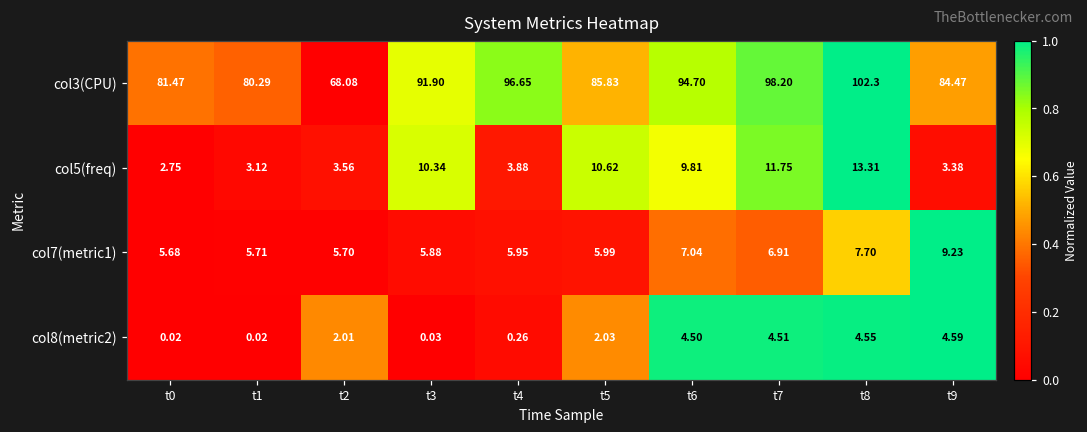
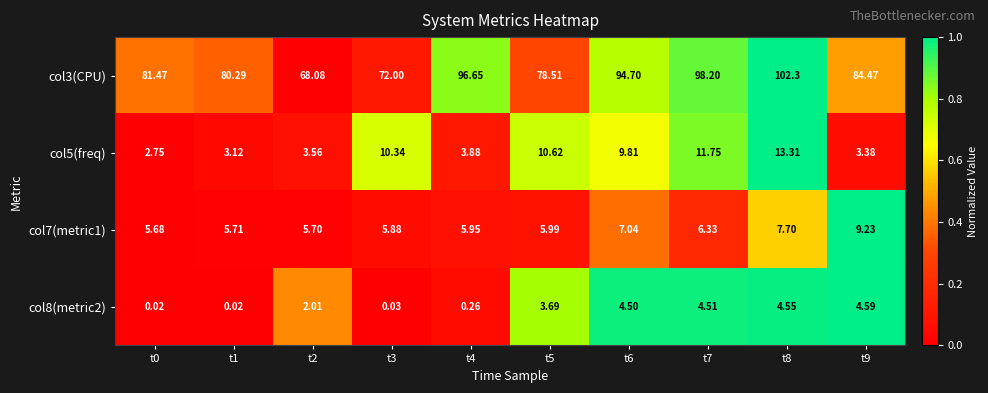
  {
    "col3(CPU)": {
      "t0": 81.47,
      "t1": 80.29,
      "t2": 68.08,
-     "t3": 91.90,
+     "t3": 72.00,
      "t4": 96.65,
-     "t5": 85.83,
+     "t5": 78.51,
      "t6": 94.70,
      "t7": 98.20,
      "t8": 102.3,
      "t9": 84.47
    },
    "col5(freq)": {
      "t0": 2.75,
      "t1": 3.12,
      "t2": 3.56,
      "t3": 10.34,
      "t4": 3.88,
      "t5": 10.62,
      "t6": 9.81,
      "t7": 11.75,
      "t8": 13.31,
      "t9": 3.38
    },
    "col7(metric1)": {
      "t0": 5.68,
      "t1": 5.71,
      "t2": 5.70,
      "t3": 5.88,
      "t4": 5.95,
      "t5": 5.99,
      "t6": 7.04,
-     "t7": 6.91,
+     "t7": 6.33,
      "t8": 7.70,
      "t9": 9.23
    },
    "col8(metric2)": {
      "t0": 0.02,
      "t1": 0.02,
      "t2": 2.01,
      "t3": 0.03,
      "t4": 0.26,
-     "t5": 2.03,
+     "t5": 3.69,
      "t6": 4.50,
      "t7": 4.51,
      "t8": 4.55,
      "t9": 4.59
    }
  }
